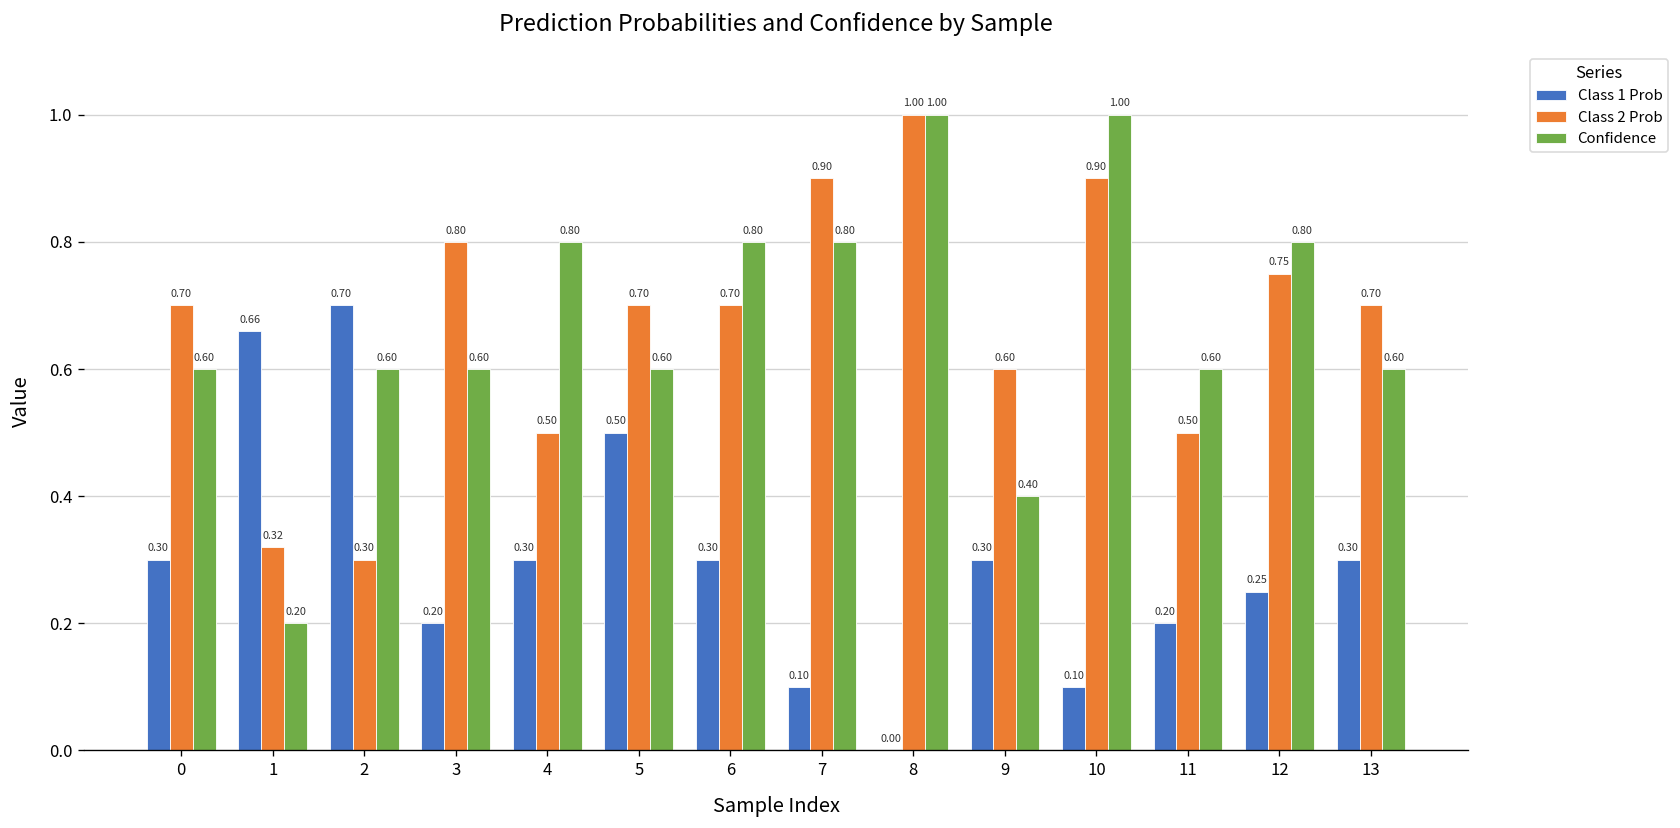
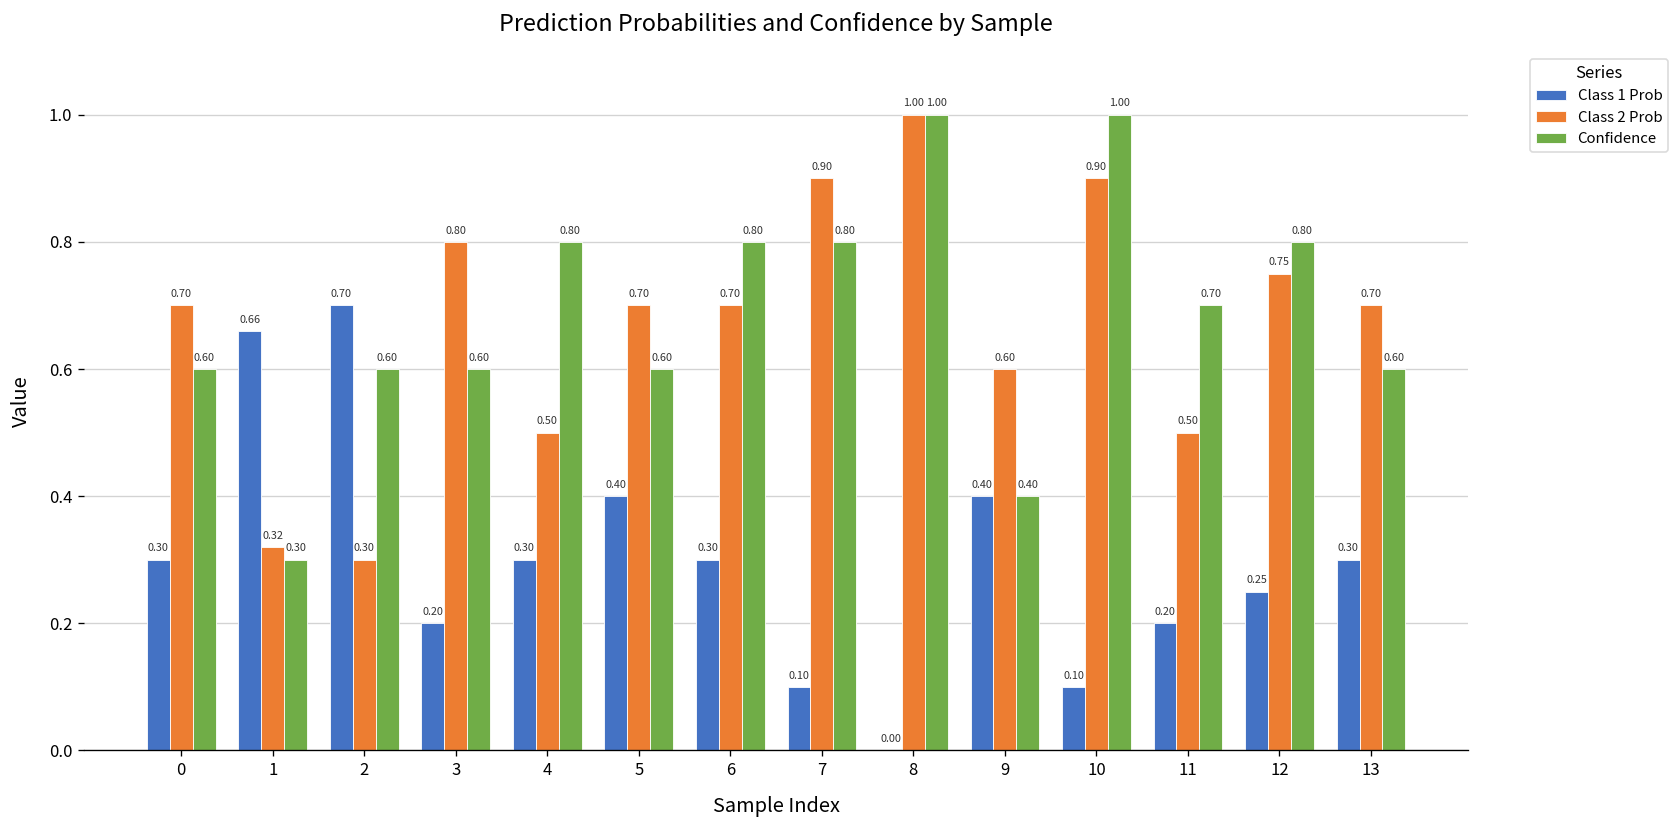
  {
    "Class 1 Prob": {
      "0": 0.30,
      "1": 0.66,
      "2": 0.70,
      "3": 0.20,
      "4": 0.30,
-     "5": 0.50,
+     "5": 0.40,
      "6": 0.30,
      "7": 0.10,
      "8": 0.00,
-     "9": 0.30,
+     "9": 0.40,
      "10": 0.10,
      "11": 0.20,
      "12": 0.25,
      "13": 0.30
    },
    "Class 2 Prob": {
      "0": 0.70,
      "1": 0.32,
      "2": 0.30,
      "3": 0.80,
      "4": 0.50,
      "5": 0.70,
      "6": 0.70,
      "7": 0.90,
      "8": 1.00,
      "9": 0.60,
      "10": 0.90,
      "11": 0.50,
      "12": 0.75,
      "13": 0.70
    },
    "Confidence": {
      "0": 0.60,
-     "1": 0.20,
+     "1": 0.30,
      "2": 0.60,
      "3": 0.60,
      "4": 0.80,
      "5": 0.60,
      "6": 0.80,
      "7": 0.80,
      "8": 1.00,
      "9": 0.40,
      "10": 1.00,
-     "11": 0.60,
+     "11": 0.70,
      "12": 0.80,
      "13": 0.60
    }
  }
